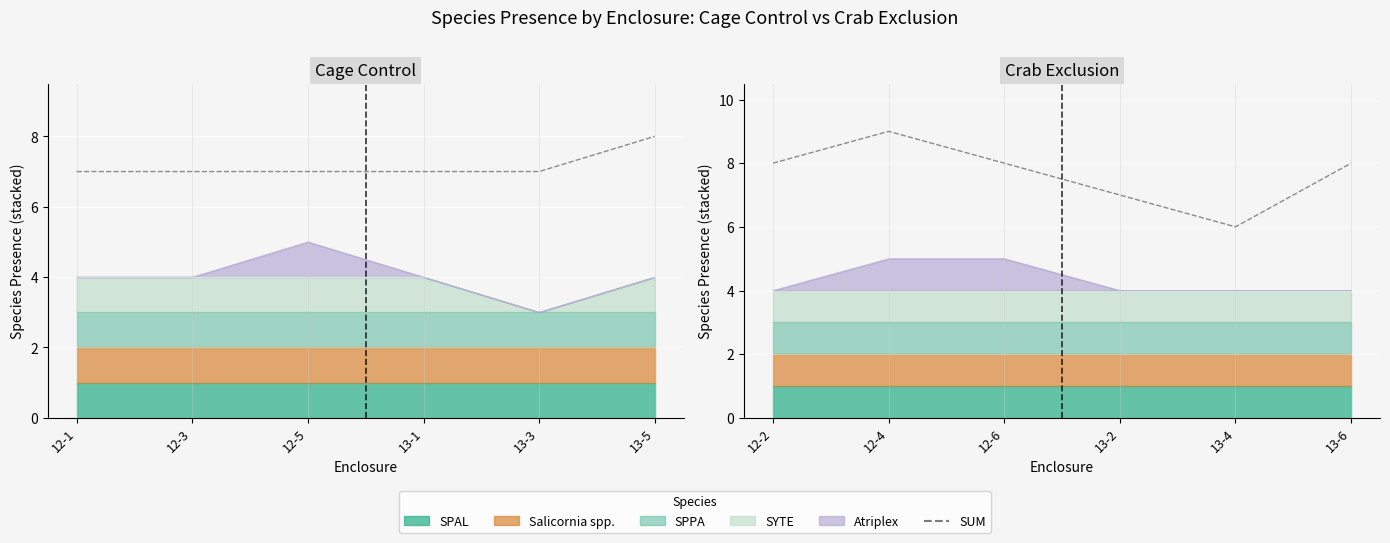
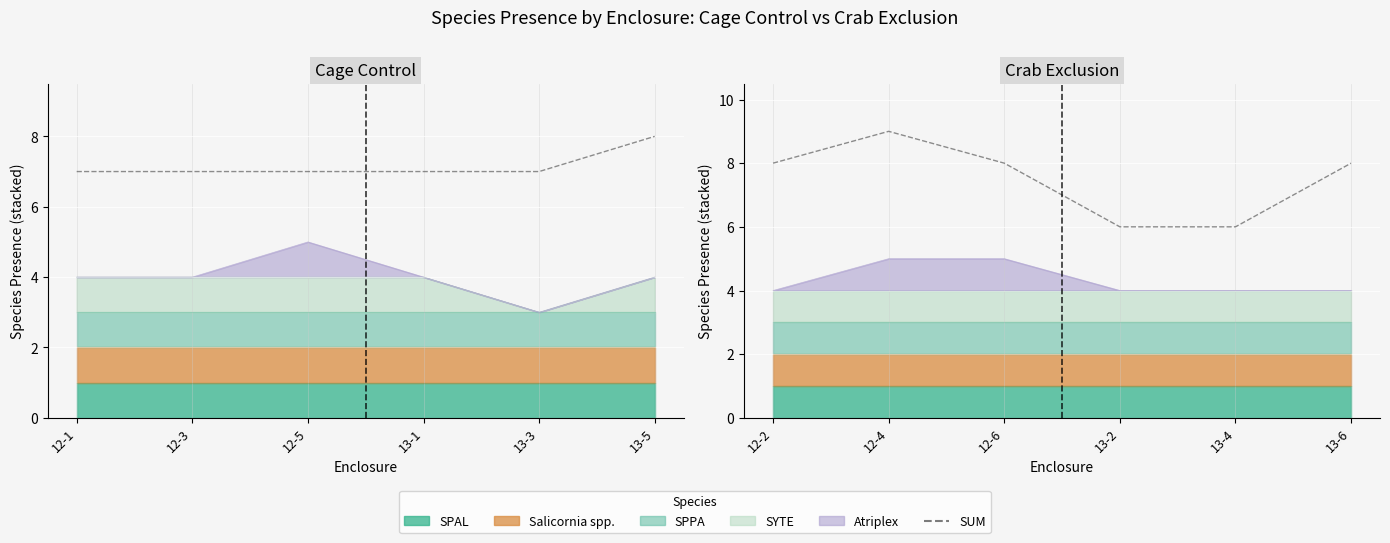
  {
    "Cage Control": {
      "SUM": {
        "12-1": 7.0,
        "12-3": 7.0,
        "12-5": 7.0,
        "13-1": 7.0,
        "13-3": 7.0,
        "13-5": 8.0
      }
    },
    "Crab Exclusion": {
      "Salicornia spp.": {
        "12-2": 2,
        "12-4": 2,
        "12-6": 2,
        "13-2": 2,
        "13-4": 2,
        "13-6": 2
      },
      "SUM": {
        "12-2": 8,
        "12-4": 9,
        "12-6": 8,
-       "13-2": 7,
+       "13-2": 6,
        "13-4": 6,
        "13-6": 8
      }
    }
  }
